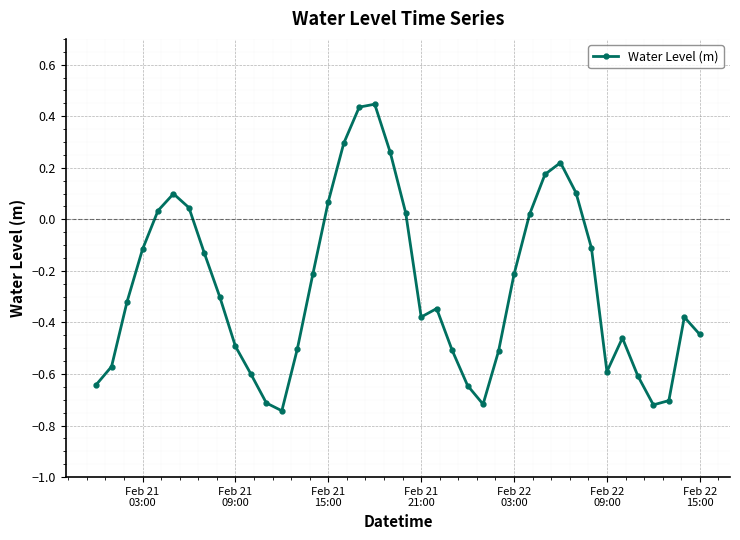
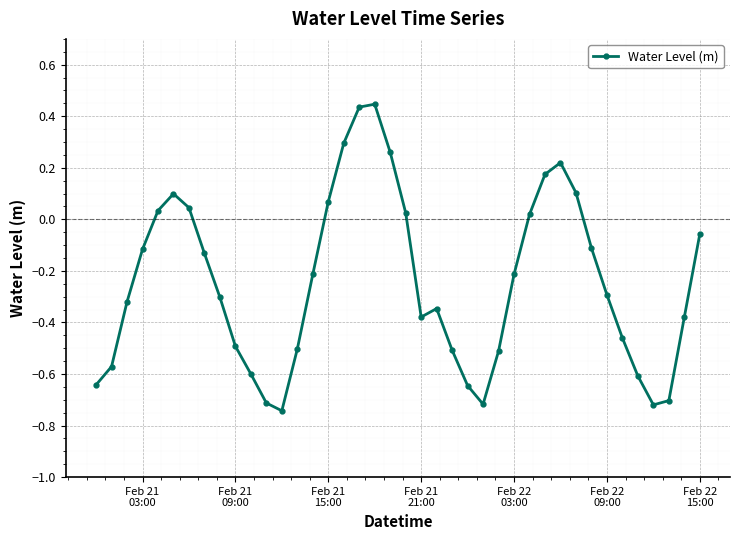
  {
    "Feb 21 03:00": -0.12,
    "Feb 21 09:00": -0.49,
    "Feb 21 15:00": 0.07,
    "Feb 21 21:00": -0.38,
    "Feb 22 03:00": -0.21,
-   "Feb 22 09:00": -0.59,
-   "Feb 22 15:00": -0.45
+   "Feb 22 09:00": -0.29,
+   "Feb 22 15:00": -0.06
  }
